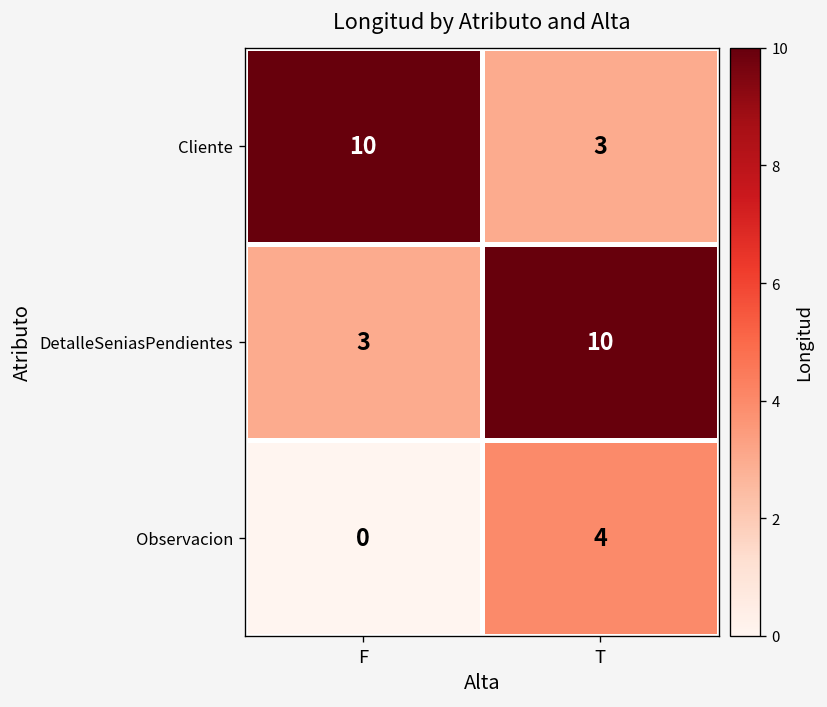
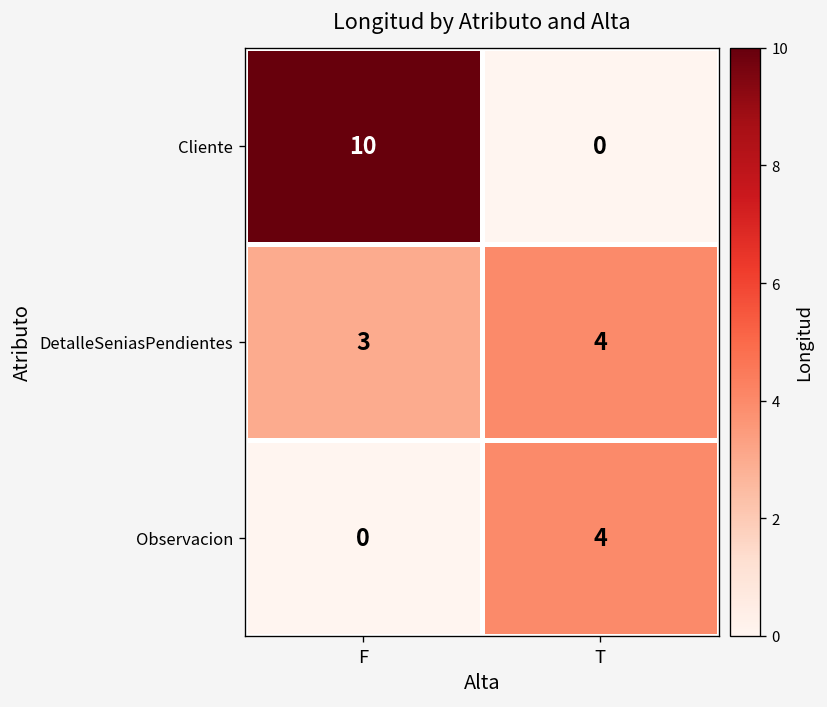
  {
    "Cliente": {
      "F": 10,
-     "T": 3
+     "T": 0
    },
    "DetalleSeniasPendientes": {
      "F": 3,
-     "T": 10
+     "T": 4
    },
    "Observacion": {
      "F": 0,
      "T": 4
    }
  }
